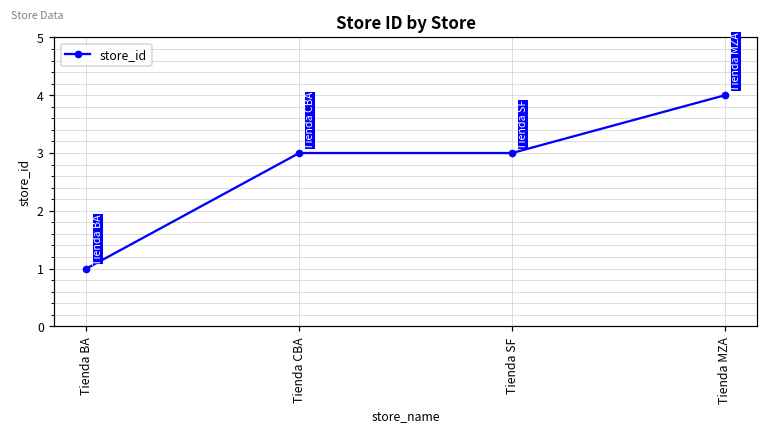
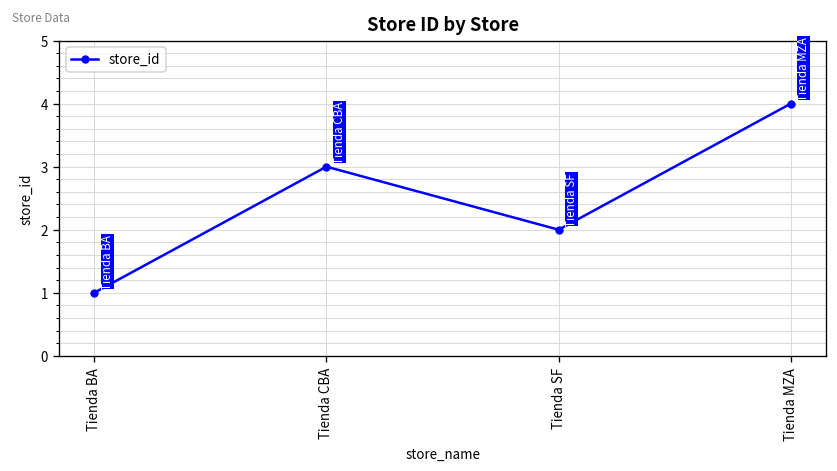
  {
    "Tienda BA": 1,
    "Tienda CBA": 3,
-   "Tienda SF": 3,
+   "Tienda SF": 2,
    "Tienda MZA": 4
  }
